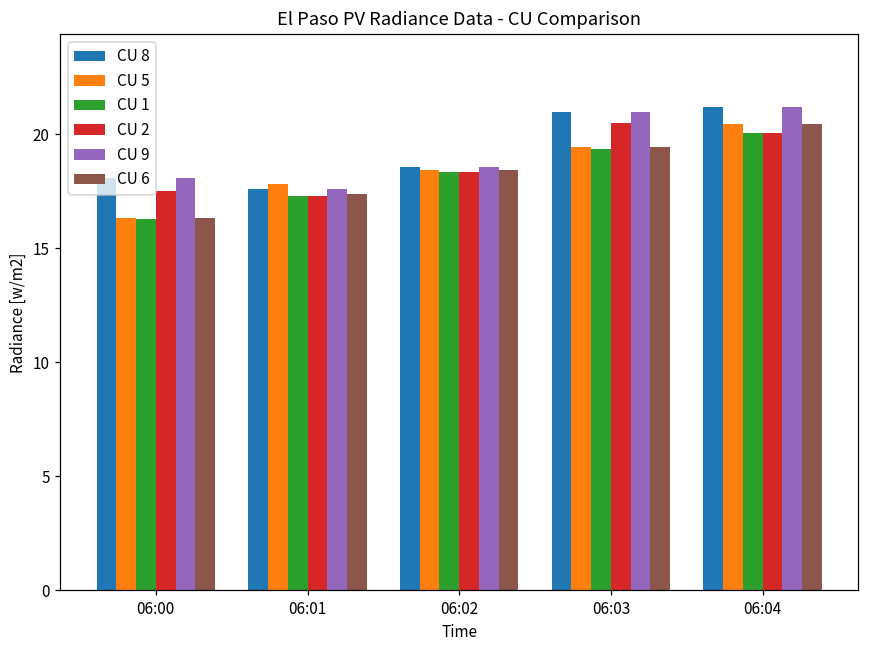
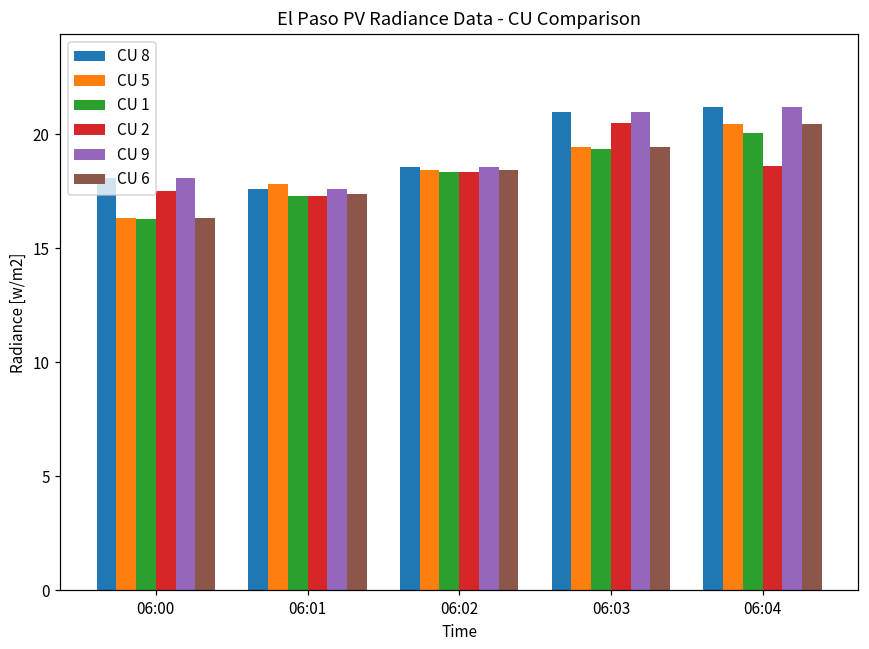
  {
    "CU 8": {
      "06:01": 17.6,
      "06:02": 18.6,
      "06:03": 21.0,
      "06:04": 21.2
    },
    "CU 5": {
      "06:00": 16.3,
      "06:01": 17.8,
      "06:02": 18.4,
      "06:03": 19.4,
      "06:04": 20.4
    },
    "CU 1": {
      "06:00": 16.3,
      "06:01": 17.3,
      "06:02": 18.3,
      "06:03": 19.4,
      "06:04": 20.1
    },
    "CU 2": {
      "06:00": 17.5,
      "06:01": 17.3,
      "06:02": 18.3,
      "06:03": 20.5,
-     "06:04": 20.1
+     "06:04": 18.6
    },
    "CU 9": {
      "06:00": 18.1,
      "06:01": 17.6,
      "06:02": 18.6,
      "06:03": 21.0,
      "06:04": 21.2
    },
    "CU 6": {
      "06:00": 16.3,
      "06:01": 17.4,
      "06:02": 18.4,
      "06:03": 19.4,
      "06:04": 20.4
    }
  }
